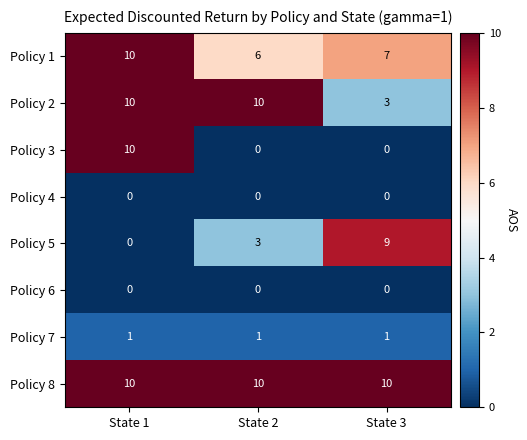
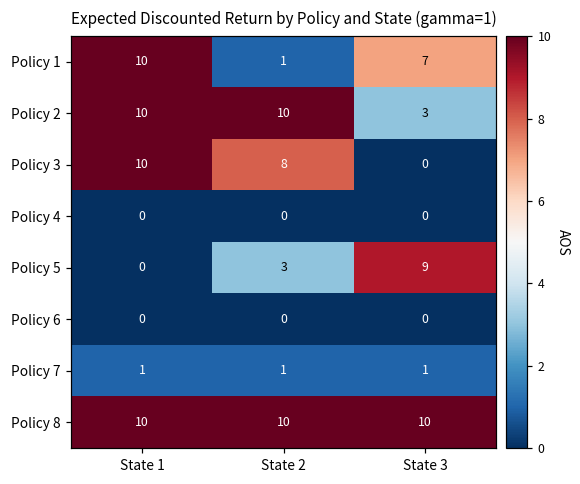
  {
    "Policy 1": {
      "State 1": 10,
-     "State 2": 6,
+     "State 2": 1,
      "State 3": 7
    },
    "Policy 2": {
      "State 1": 10,
      "State 2": 10,
      "State 3": 3
    },
    "Policy 3": {
      "State 1": 10,
-     "State 2": 0,
+     "State 2": 8,
      "State 3": 0
    },
    "Policy 4": {
      "State 1": 0,
      "State 2": 0,
      "State 3": 0
    },
    "Policy 5": {
      "State 1": 0,
      "State 2": 3,
      "State 3": 9
    },
    "Policy 6": {
      "State 1": 0,
      "State 2": 0,
      "State 3": 0
    },
    "Policy 7": {
      "State 1": 1,
      "State 2": 1,
      "State 3": 1
    },
    "Policy 8": {
      "State 1": 10,
      "State 2": 10,
      "State 3": 10
    }
  }
